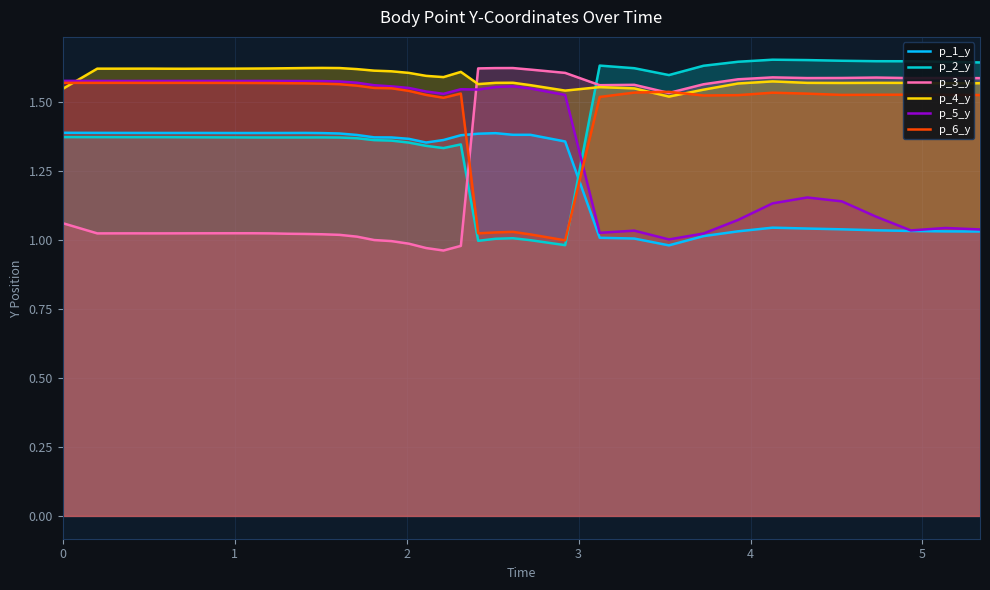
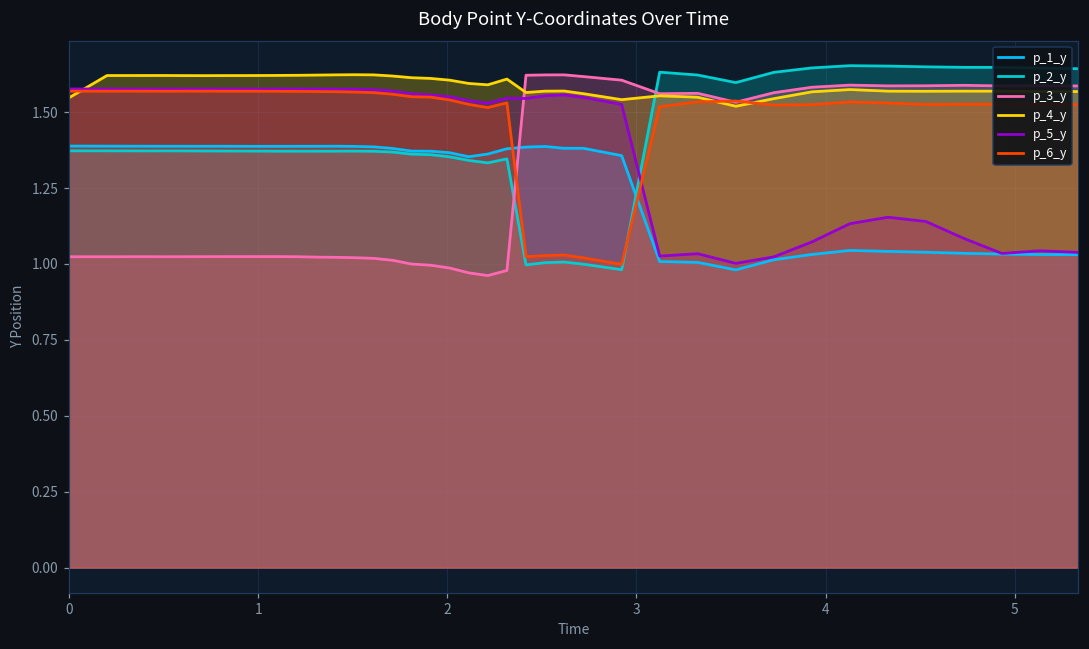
  {
    "p_3_y": {
-     "0": 1.06
+     "0": 1.02
    },
    "p_4_y": {
      "0": 1.55
    }
  }
